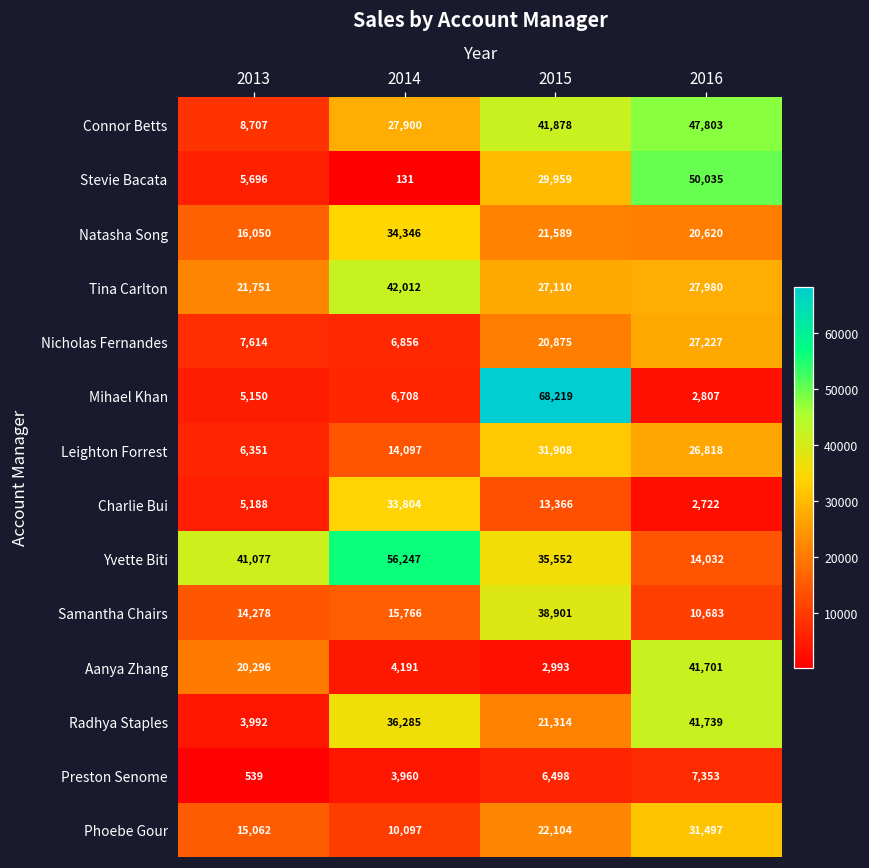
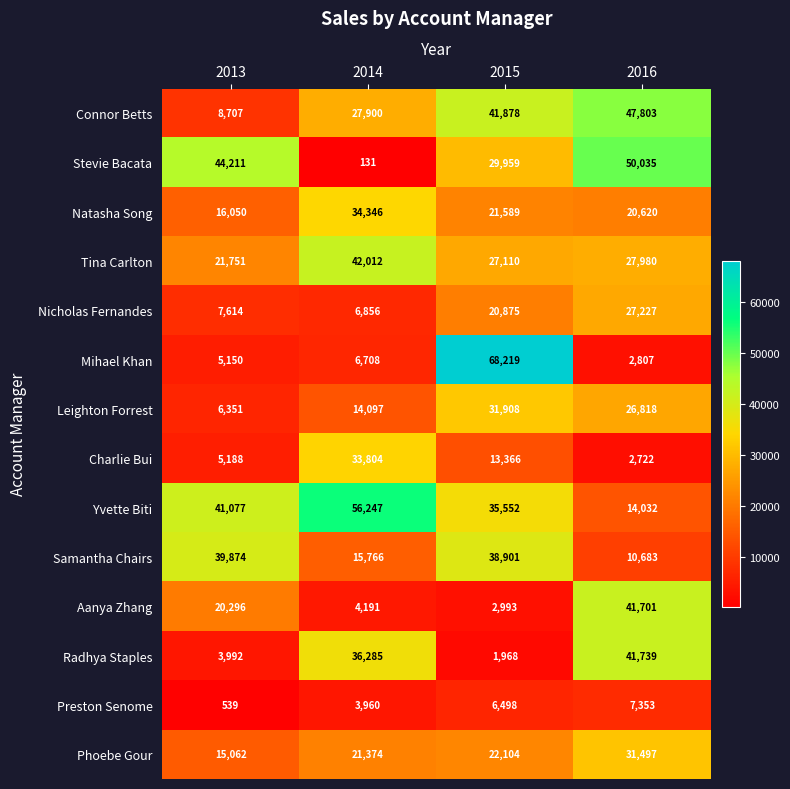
  {
    "Connor Betts": {
      "2013": "8,707",
      "2014": "27,900",
      "2015": "41,878",
      "2016": "47,803"
    },
    "Stevie Bacata": {
-     "2013": "5,696",
+     "2013": "44,211",
      "2014": "131",
      "2015": "29,959",
      "2016": "50,035"
    },
    "Natasha Song": {
      "2013": "16,050",
      "2014": "34,346",
      "2015": "21,589",
      "2016": "20,620"
    },
    "Tina Carlton": {
      "2013": "21,751",
      "2014": "42,012",
      "2015": "27,110",
      "2016": "27,980"
    },
    "Nicholas Fernandes": {
      "2013": "7,614",
      "2014": "6,856",
      "2015": "20,875",
      "2016": "27,227"
    },
    "Mihael Khan": {
      "2013": "5,150",
      "2014": "6,708",
      "2015": "68,219",
      "2016": "2,807"
    },
    "Leighton Forrest": {
      "2013": "6,351",
      "2014": "14,097",
      "2015": "31,908",
      "2016": "26,818"
    },
    "Charlie Bui": {
      "2013": "5,188",
      "2014": "33,804",
      "2015": "13,366",
      "2016": "2,722"
    },
    "Yvette Biti": {
      "2013": "41,077",
      "2014": "56,247",
      "2015": "35,552",
      "2016": "14,032"
    },
    "Samantha Chairs": {
-     "2013": "14,278",
+     "2013": "39,874",
      "2014": "15,766",
      "2015": "38,901",
      "2016": "10,683"
    },
    "Aanya Zhang": {
      "2013": "20,296",
      "2014": "4,191",
      "2015": "2,993",
      "2016": "41,701"
    },
    "Radhya Staples": {
      "2013": "3,992",
      "2014": "36,285",
-     "2015": "21,314",
+     "2015": "1,968",
      "2016": "41,739"
    },
    "Preston Senome": {
      "2013": "539",
      "2014": "3,960",
      "2015": "6,498",
      "2016": "7,353"
    },
    "Phoebe Gour": {
      "2013": "15,062",
-     "2014": "10,097",
+     "2014": "21,374",
      "2015": "22,104",
      "2016": "31,497"
    }
  }
